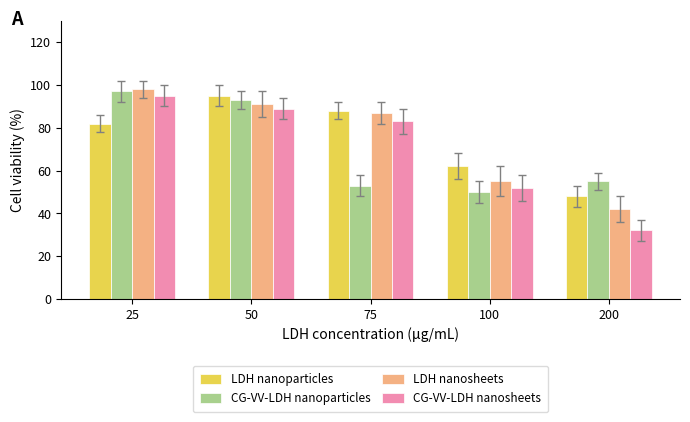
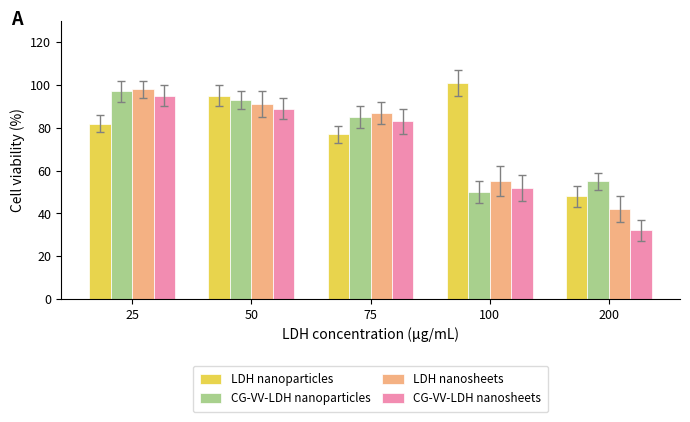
  {
    "LDH nanoparticles": {
      "25": 82,
      "50": 95,
-     "75": 88,
-     "100": 62,
+     "75": 77,
+     "100": 101,
      "200": 48
    },
    "CG-VV-LDH nanoparticles": {
      "25": 97,
      "50": 93,
-     "75": 53,
+     "75": 85,
      "100": 50,
      "200": 55
    }
  }
